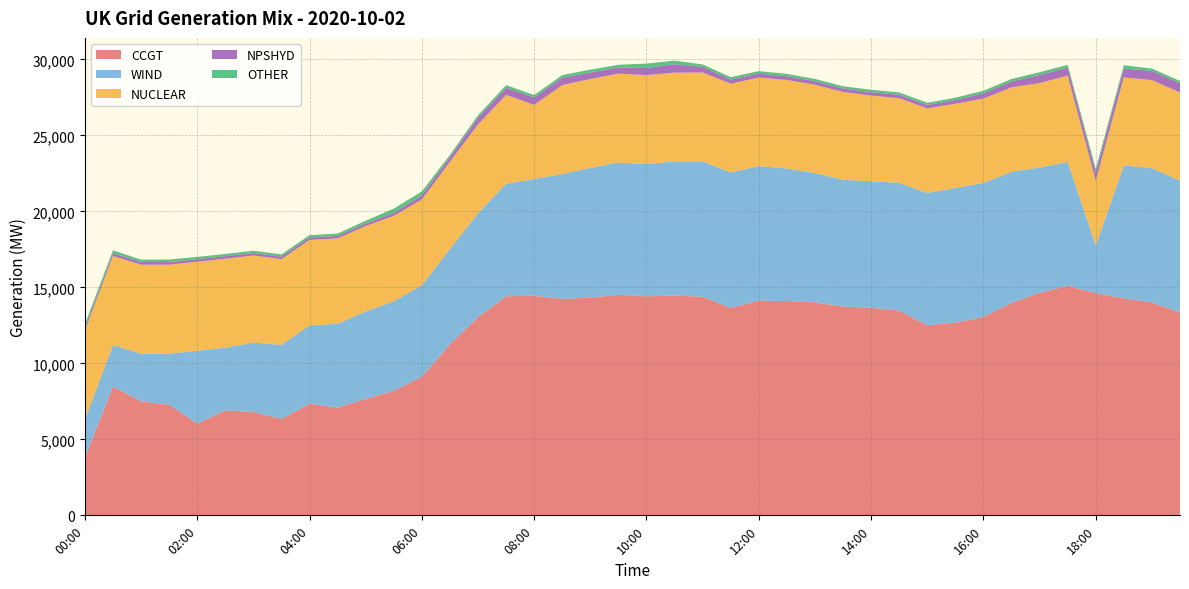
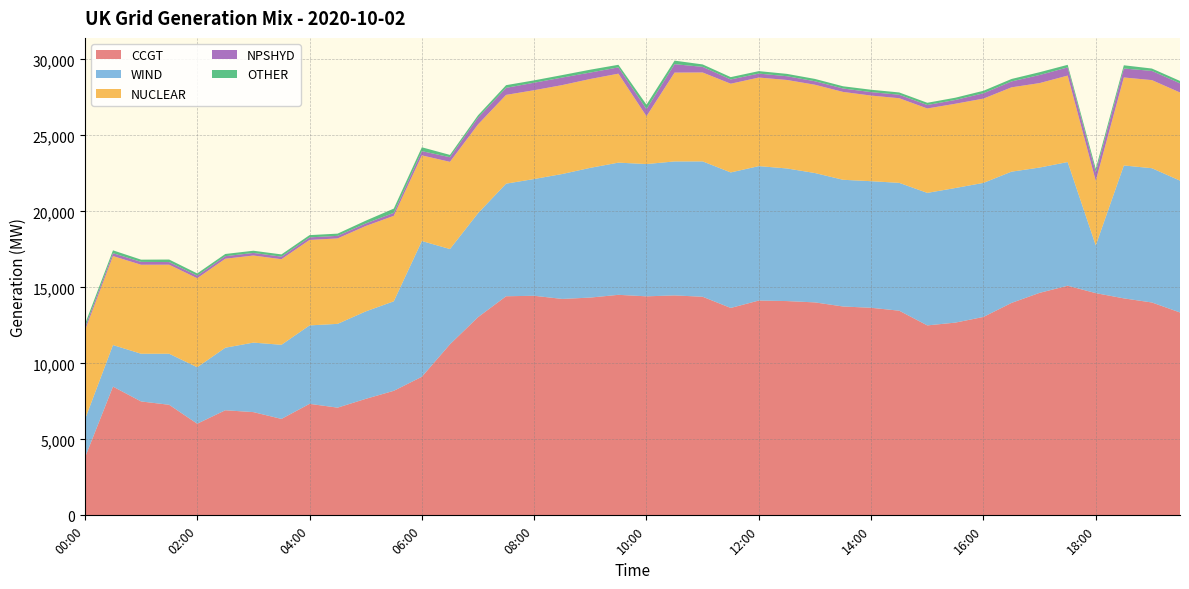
  {
    "CCGT": {
      "00:00": "3,800",
      "02:00": "6,000",
      "04:00": "7,300",
      "06:00": "9,100",
      "08:00": "14,400",
      "10:00": "14,400",
      "12:00": "14,100",
      "14:00": "13,700",
      "16:00": "13,100",
      "18:00": "14,600"
    },
    "WIND": {
      "00:00": "2,500",
-     "02:00": "4,800",
+     "02:00": "3,700",
      "04:00": "5,200",
-     "06:00": "6,000",
+     "06:00": "8,900",
      "08:00": "7,700",
      "10:00": "8,700",
      "12:00": "8,800",
      "14:00": "8,300",
      "16:00": "8,800",
      "18:00": "3,100"
    },
    "NUCLEAR": {
      "00:00": "5,900",
      "02:00": "5,900",
      "04:00": "5,600",
      "06:00": "5,600",
-     "08:00": "4,900",
-     "10:00": "5,900",
+     "08:00": "5,800",
+     "10:00": "3,100",
      "12:00": "5,800",
      "14:00": "5,600",
      "16:00": "5,500",
      "18:00": "4,200"
    },
    "NPSHYD": {
      "00:00": "200",
      "06:00": "300",
      "10:00": "500",
      "18:00": "600"
    },
    "OTHER": {
      "00:00": "200",
      "06:00": "300",
      "10:00": "300",
      "18:00": "200"
    }
  }
